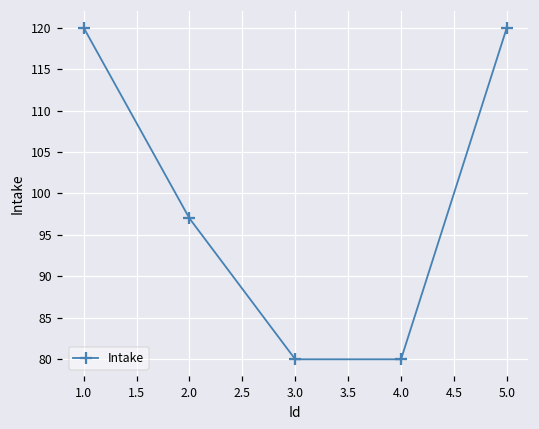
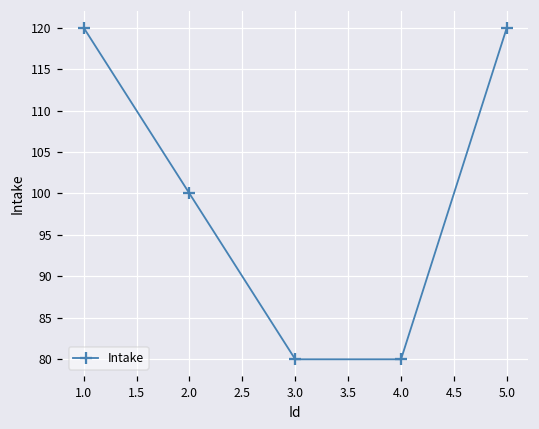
  {
    "1.0": 120,
-   "2.0": 97,
+   "2.0": 100,
    "3.0": 80,
    "4.0": 80,
    "5.0": 120
  }
